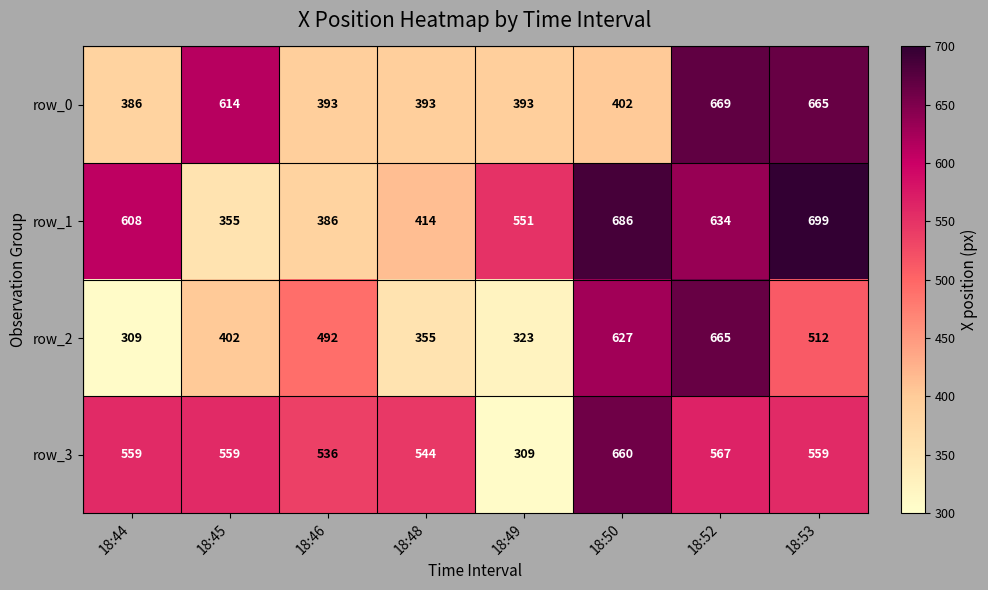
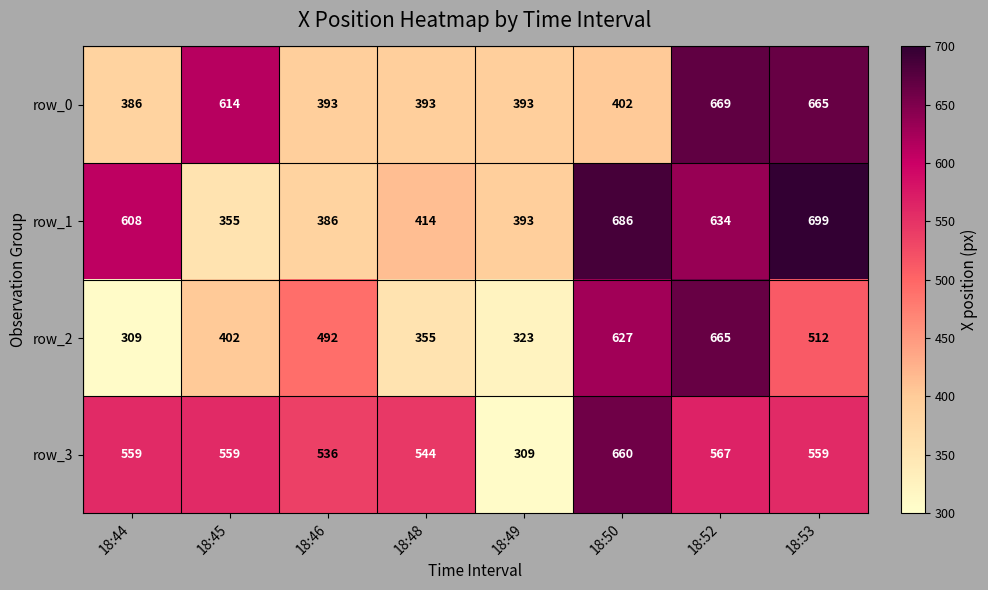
  {
    "row_0": {
      "18:44": 386,
      "18:45": 614,
      "18:46": 393,
      "18:48": 393,
      "18:49": 393,
      "18:50": 402,
      "18:52": 669,
      "18:53": 665
    },
    "row_1": {
      "18:44": 608,
      "18:45": 355,
      "18:46": 386,
      "18:48": 414,
-     "18:49": 551,
+     "18:49": 393,
      "18:50": 686,
      "18:52": 634,
      "18:53": 699
    },
    "row_2": {
      "18:44": 309,
      "18:45": 402,
      "18:46": 492,
      "18:48": 355,
      "18:49": 323,
      "18:50": 627,
      "18:52": 665,
      "18:53": 512
    },
    "row_3": {
      "18:44": 559,
      "18:45": 559,
      "18:46": 536,
      "18:48": 544,
      "18:49": 309,
      "18:50": 660,
      "18:52": 567,
      "18:53": 559
    }
  }
